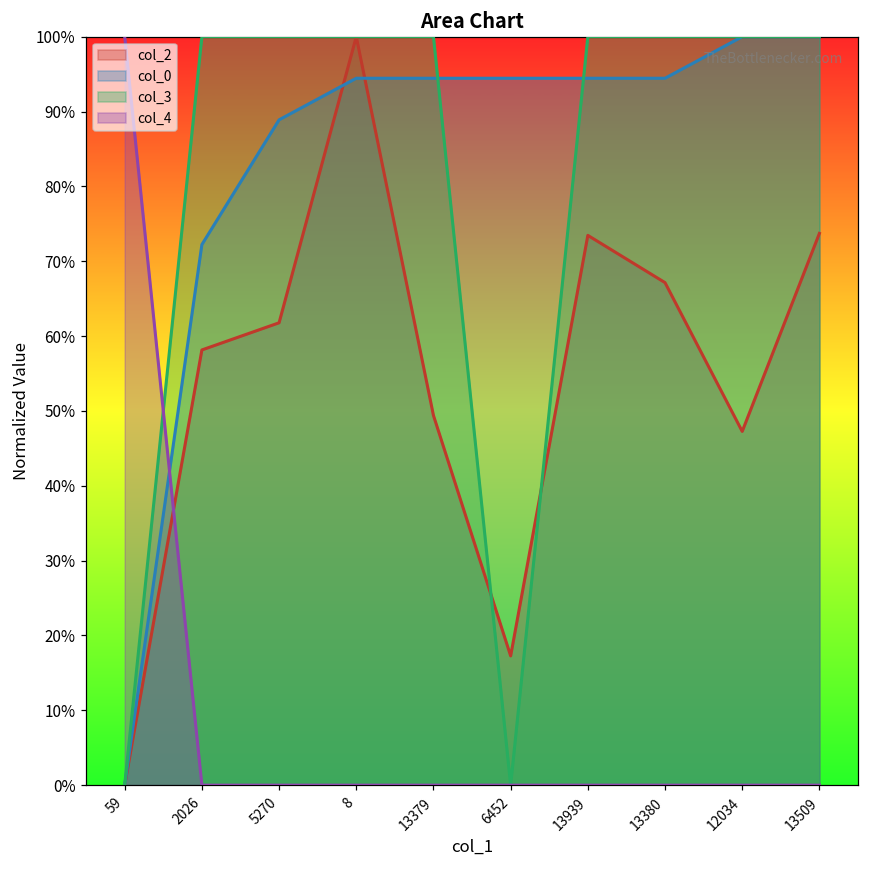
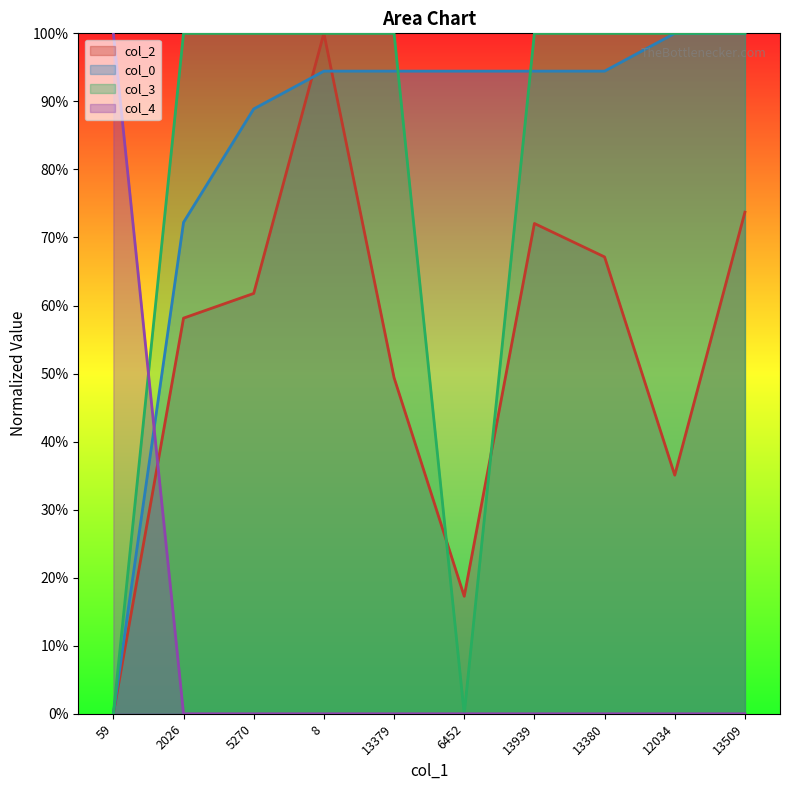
  {
    "col_2": {
      "2026": "58%",
      "5270": "62%",
      "13379": "49%",
      "6452": "17%",
-     "13939": "73%",
+     "13939": "72%",
      "13380": "67%",
-     "12034": "47%",
+     "12034": "35%",
      "13509": "74%"
    },
    "col_4": {
      "59": "100%",
      "2026": "0%",
      "5270": "0%",
      "8": "0%",
      "13379": "0%",
      "13939": "0%",
      "13380": "0%",
      "12034": "0%",
      "13509": "0%"
    }
  }
